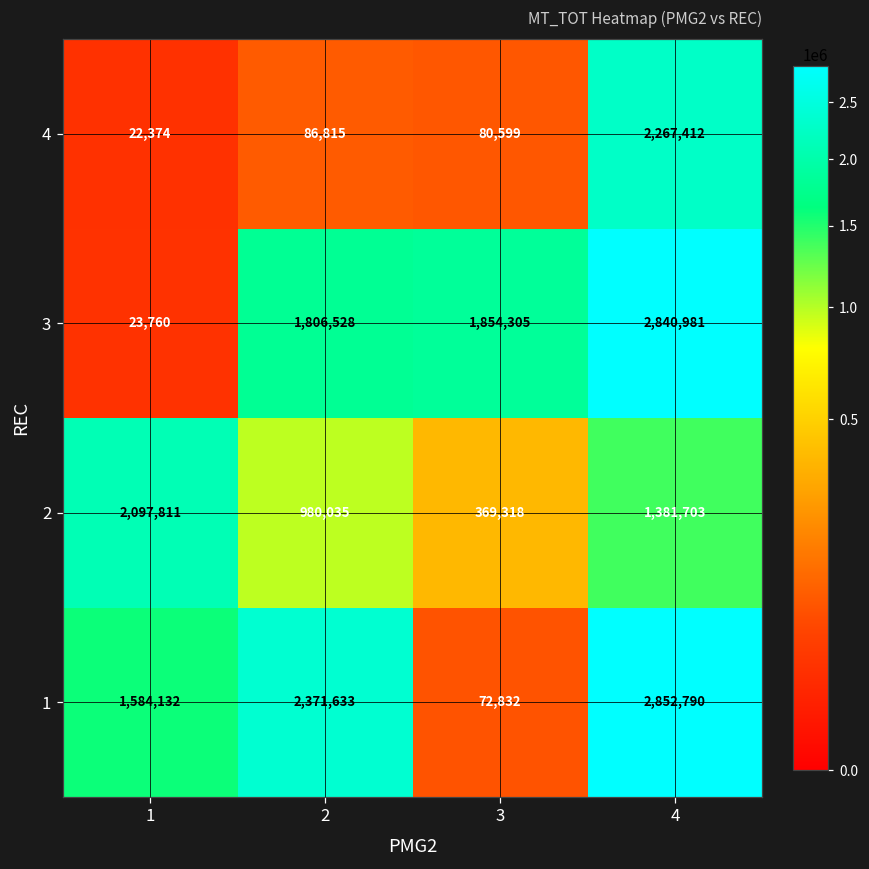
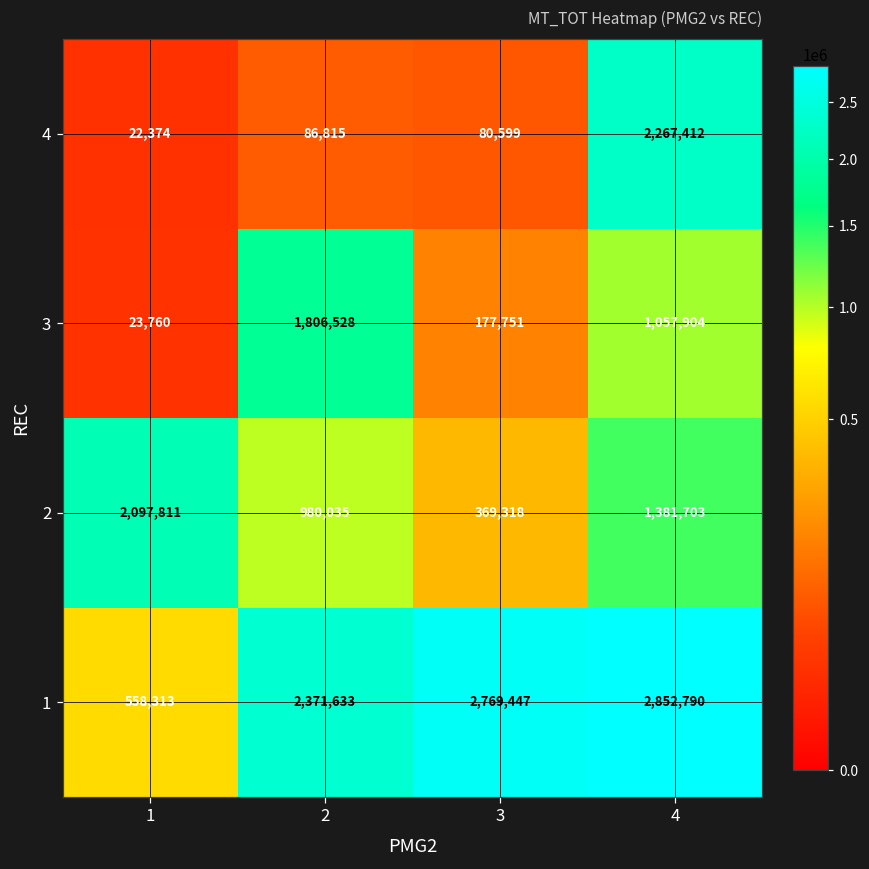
  {
    "4": {
      "1": "22,374",
      "2": "86,815",
      "3": "80,599",
      "4": "2,267,412"
    },
    "3": {
      "1": "23,760",
      "2": "1,806,528",
-     "3": "1,854,305",
-     "4": "2,840,981"
+     "3": "177,751",
+     "4": "1,057,904"
    },
    "2": {
      "1": "2,097,811",
      "2": "980,035",
      "3": "369,318",
      "4": "1,381,703"
    },
    "1": {
-     "1": "1,584,132",
+     "1": "558,313",
      "2": "2,371,633",
-     "3": "72,832",
+     "3": "2,769,447",
      "4": "2,852,790"
    }
  }
